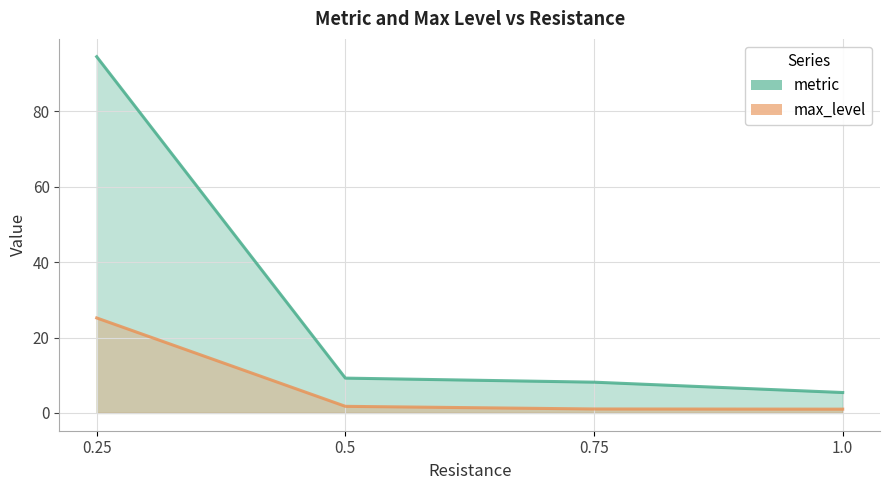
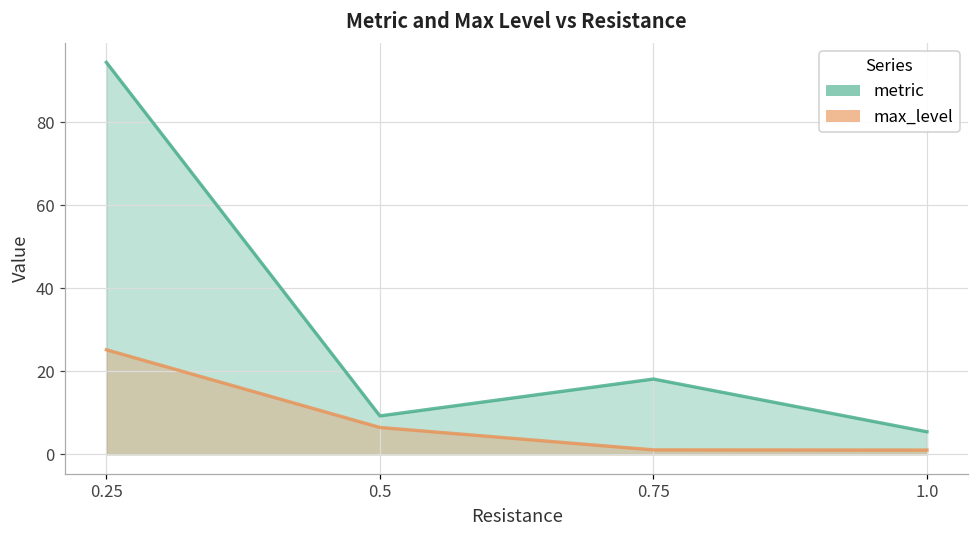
  {
    "metric": {
      "0.25": 94,
      "0.5": 9,
-     "0.75": 8,
+     "0.75": 18,
      "1.0": 5
    },
    "max_level": {
      "0.25": 25,
-     "0.5": 2,
+     "0.5": 6,
      "0.75": 1,
      "1.0": 1
    }
  }
